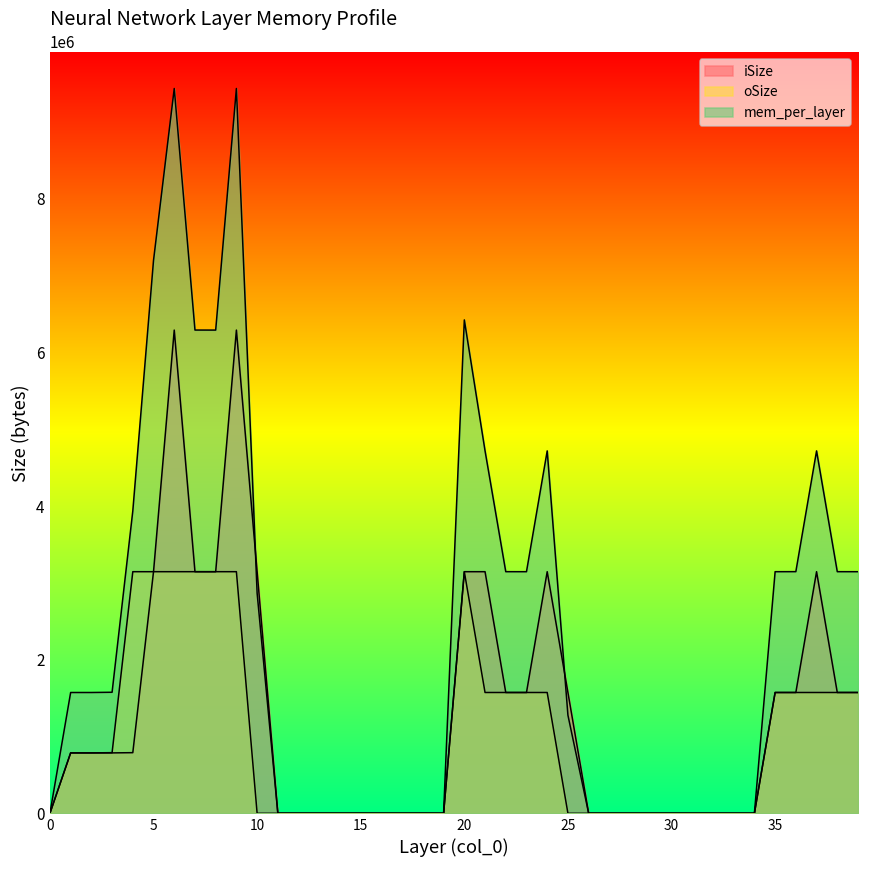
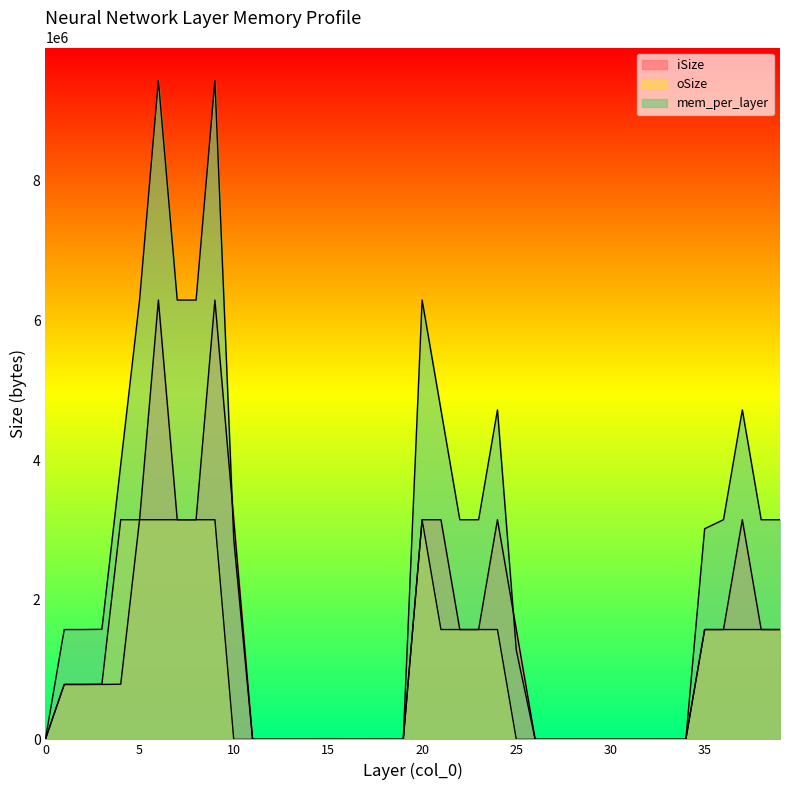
  {
    "iSize": {
      "10": 3100000,
      "25": 1600000
    },
    "oSize": {
      "10": 0,
      "25": 0
    },
    "mem_per_layer": {
-     "5": 7200000,
+     "5": 6300000,
      "10": 2900000,
-     "20": 6400000,
+     "20": 6300000,
      "25": 1300000,
-     "35": 3100000
+     "35": 3000000
    }
  }
